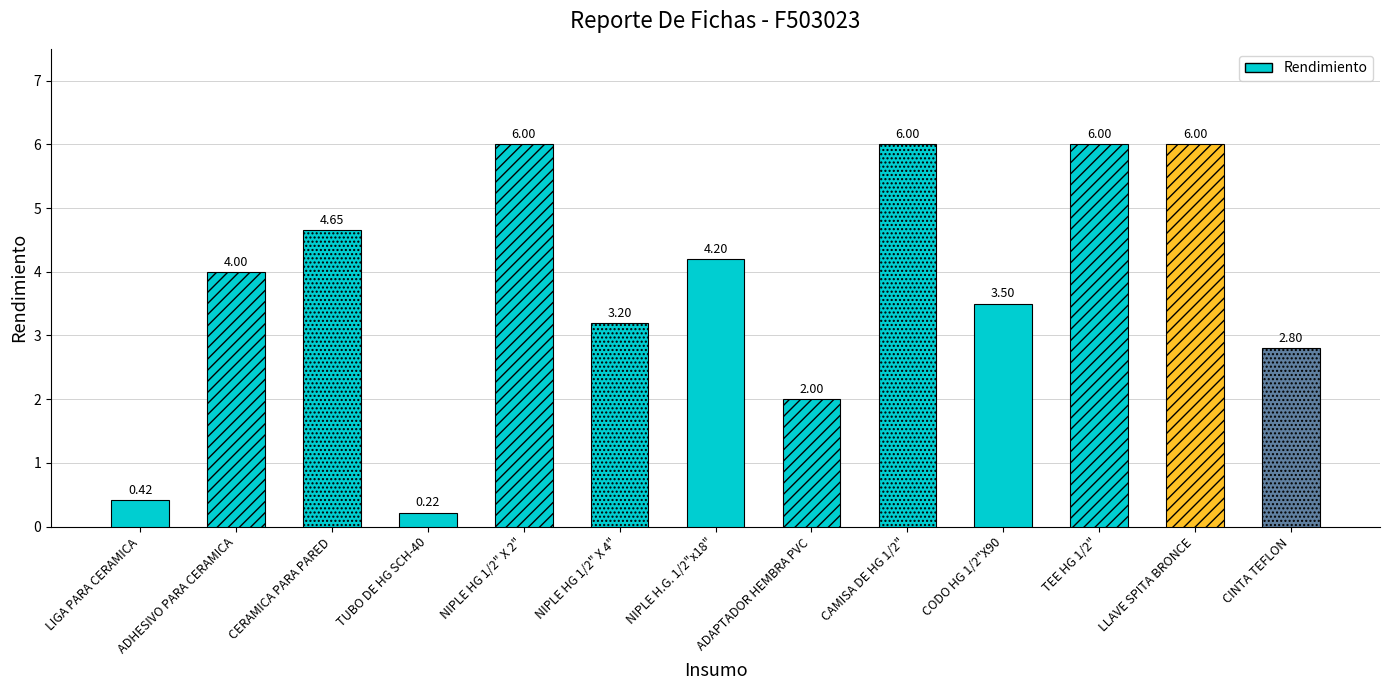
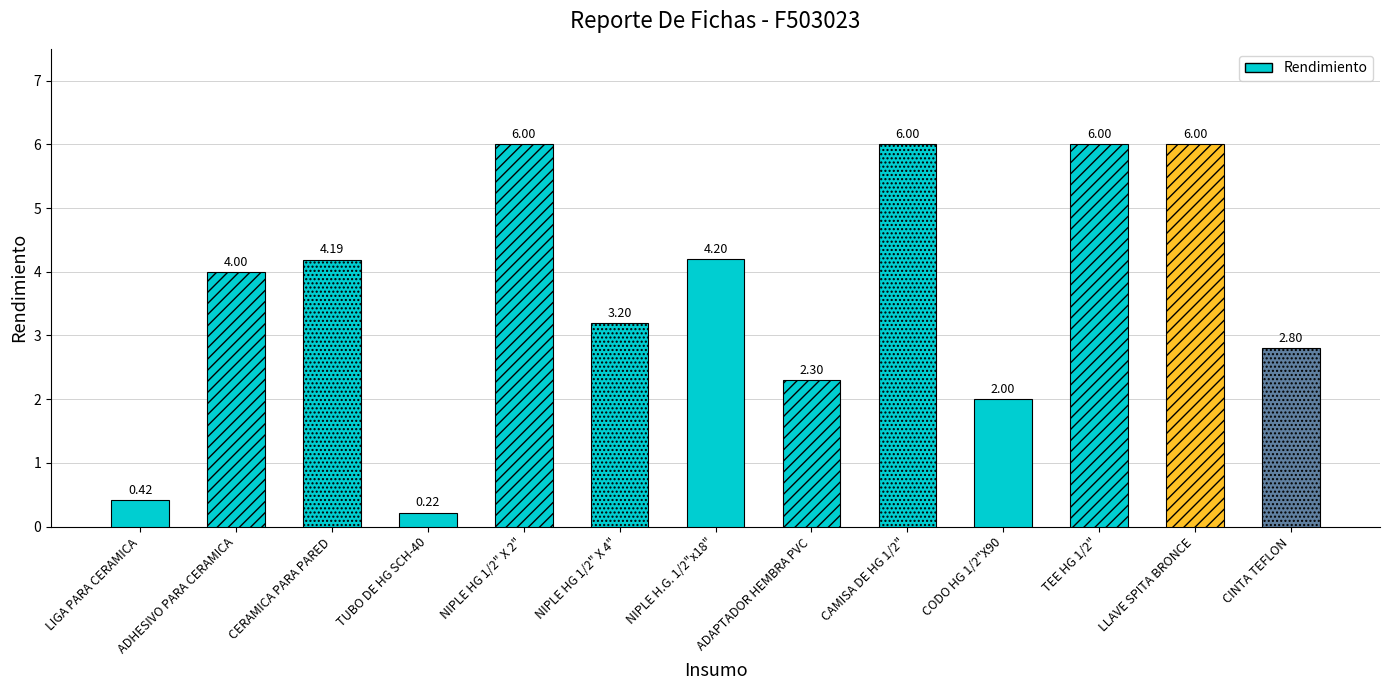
  {
    "LIGA PARA CERAMICA": 0.42,
    "ADHESIVO PARA CERAMICA": 4.00,
-   "CERAMICA PARA PARED": 4.65,
+   "CERAMICA PARA PARED": 4.19,
    "TUBO DE HG SCH-40": 0.22,
    "NIPLE HG 1/2\" X 2\"": 6.00,
    "NIPLE HG 1/2\" X 4\"": 3.20,
    "NIPLE H.G. 1/2\"x18\"": 4.20,
-   "ADAPTADOR HEMBRA PVC": 2.00,
+   "ADAPTADOR HEMBRA PVC": 2.30,
    "CAMISA DE HG 1/2\"": 6.00,
-   "CODO HG 1/2\"X90": 3.50,
+   "CODO HG 1/2\"X90": 2.00,
    "TEE HG 1/2\"": 6.00,
    "LLAVE SPITA BRONCE": 6.00,
    "CINTA TEFLON": 2.80
  }
